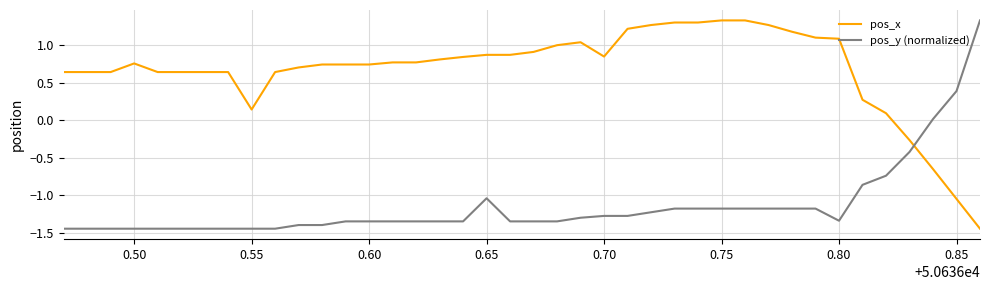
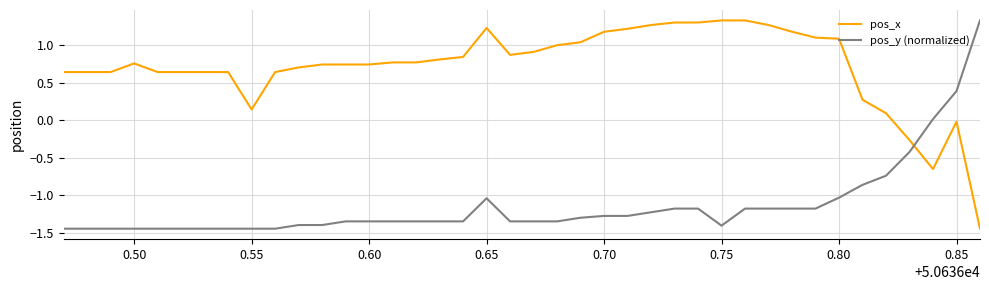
  {
    "pos_x": {
      "0.50": 0.8,
      "0.55": 0.1,
      "0.60": 0.7,
-     "0.65": 0.9,
-     "0.70": 0.8,
+     "0.65": 1.2,
+     "0.70": 1.2,
      "0.75": 1.3,
      "0.80": 1.1,
-     "0.85": -1.0
+     "0.85": 0.0
    },
    "pos_y (normalized)": {
      "0.50": -1.4,
      "0.55": -1.4,
      "0.60": -1.3,
      "0.65": -1.0,
      "0.70": -1.3,
-     "0.75": -1.2,
-     "0.80": -1.3,
+     "0.75": -1.4,
+     "0.80": -1.0,
      "0.85": 0.4
    }
  }
